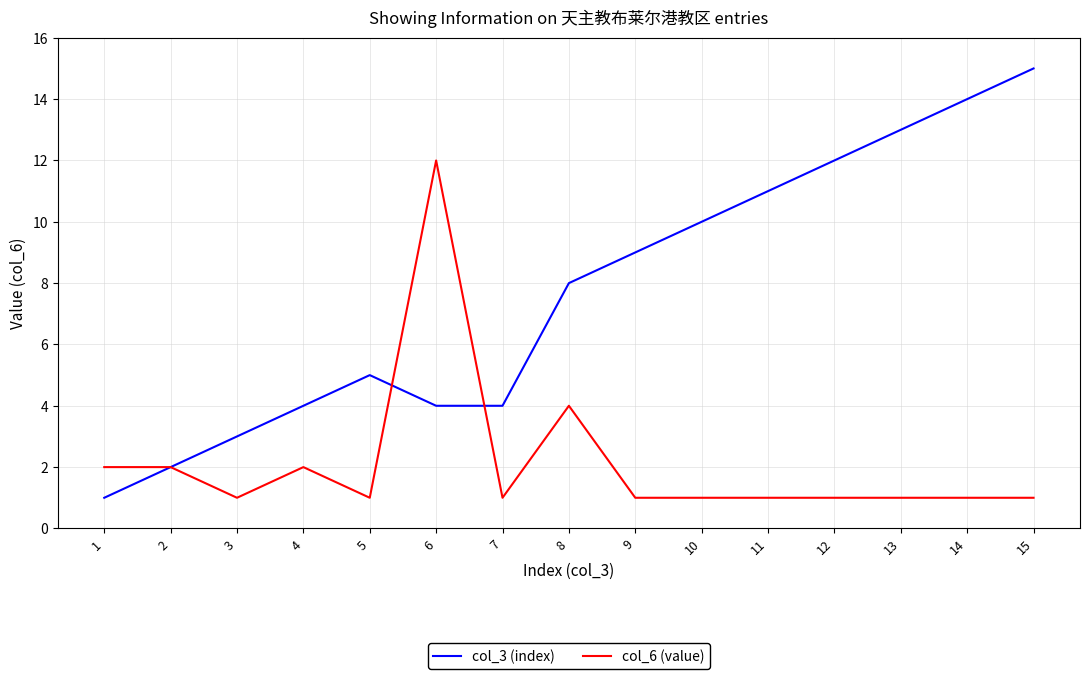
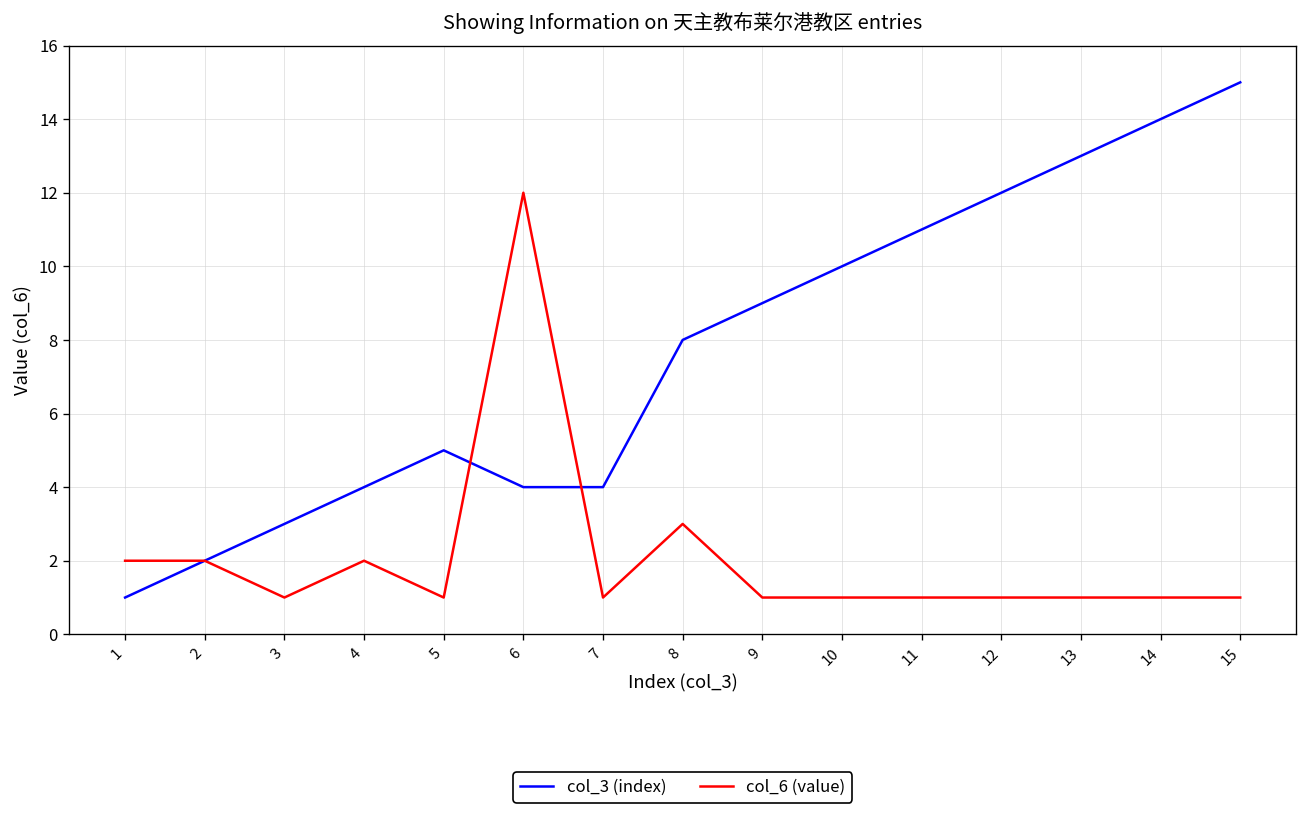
  {
    "col_3 (index)": {
      "1": 1,
      "3": 3,
      "4": 4,
      "5": 5,
      "6": 4,
      "7": 4,
      "8": 8,
      "9": 9,
      "10": 10,
      "11": 11,
      "12": 12,
      "13": 13,
      "14": 14,
      "15": 15
    },
    "col_6 (value)": {
      "1": 2,
      "3": 1,
      "4": 2,
      "5": 1,
      "6": 12,
      "7": 1,
-     "8": 4,
+     "8": 3,
      "9": 1,
      "10": 1,
      "11": 1,
      "12": 1,
      "13": 1,
      "14": 1,
      "15": 1
    }
  }
